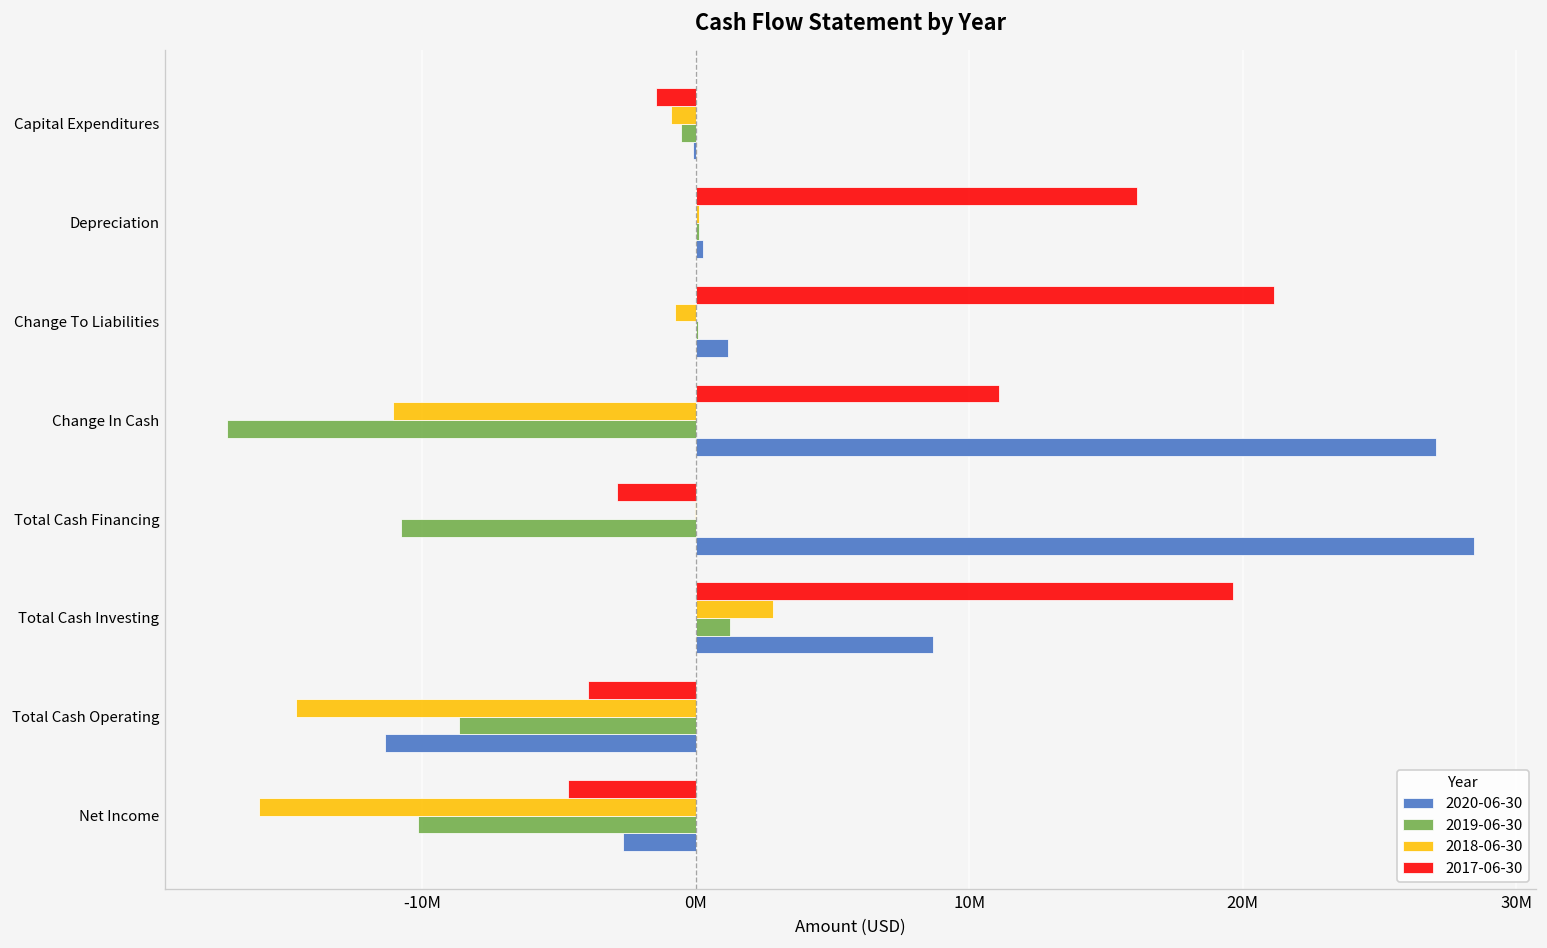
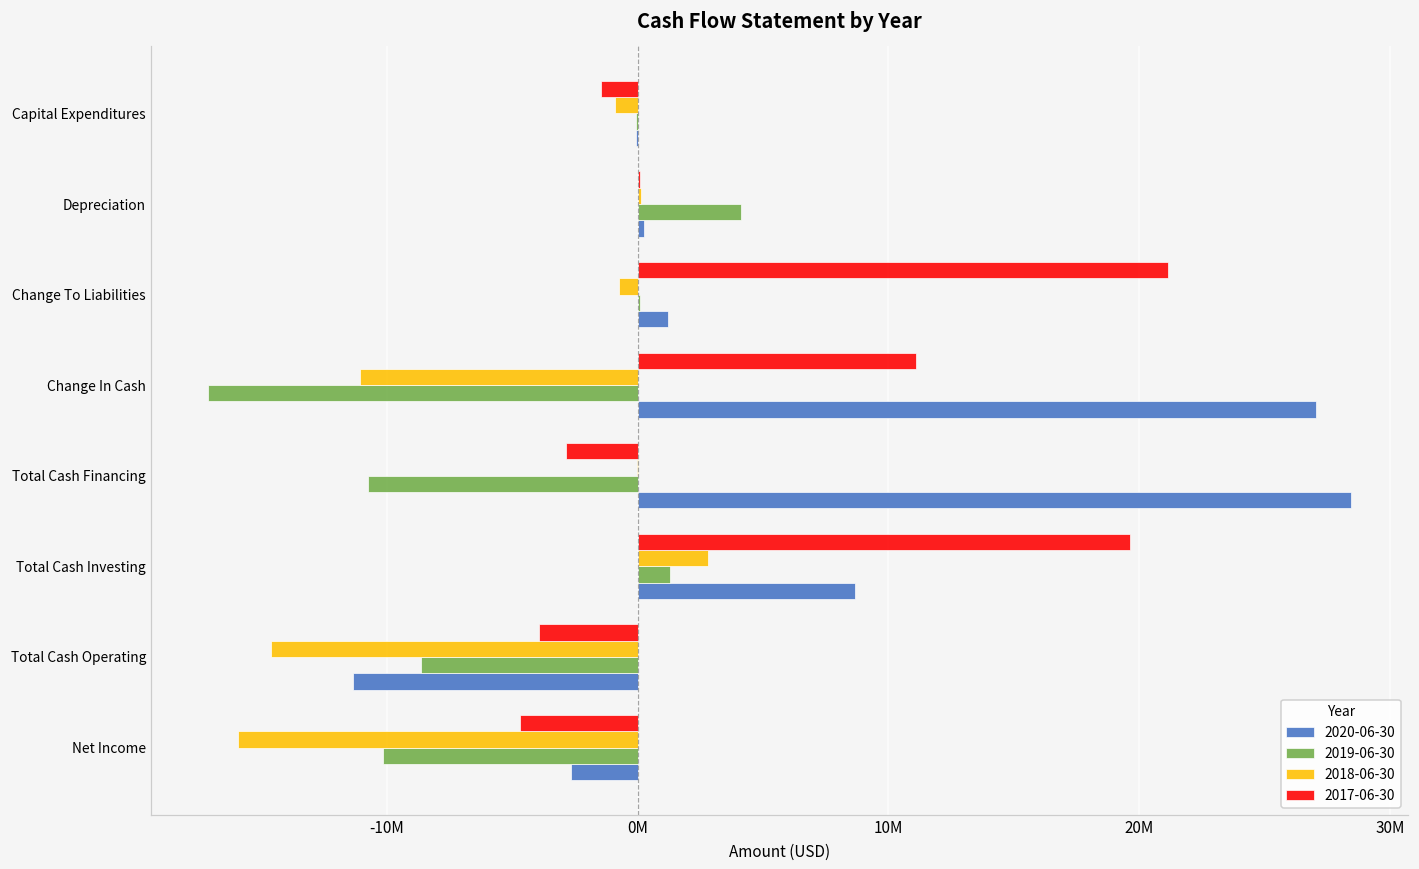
  {
    "2020-06-30": {
      "Depreciation": 300000,
      "Change To Liabilities": 1200000,
      "Change In Cash": 27100000,
      "Total Cash Financing": 28400000,
      "Total Cash Investing": 8700000,
      "Total Cash Operating": -11400000,
      "Net Income": -2700000
    },
    "2019-06-30": {
-     "Capital Expenditures": -500000,
-     "Depreciation": 100000,
+     "Capital Expenditures": -100000,
+     "Depreciation": 4100000,
      "Change In Cash": -17100000,
      "Total Cash Financing": -10800000,
      "Total Cash Investing": 1300000,
      "Total Cash Operating": -8600000,
      "Net Income": -10200000
    },
    "2018-06-30": {
      "Capital Expenditures": -900000,
      "Depreciation": 100000,
      "Change To Liabilities": -700000,
      "Change In Cash": -11100000,
      "Total Cash Investing": 2800000,
      "Total Cash Operating": -14600000,
      "Net Income": -15900000
    },
    "2017-06-30": {
      "Capital Expenditures": -1500000,
-     "Depreciation": 16100000,
+     "Depreciation": 100000,
      "Change To Liabilities": 21200000,
      "Change In Cash": 11100000,
      "Total Cash Financing": -2900000,
      "Total Cash Investing": 19600000,
      "Total Cash Operating": -3900000,
      "Net Income": -4700000
    }
  }
